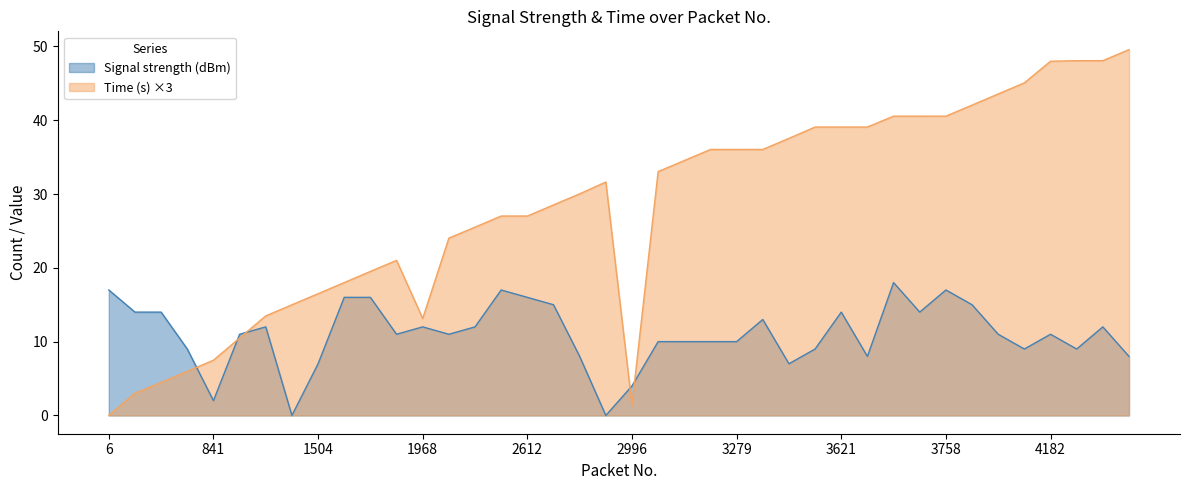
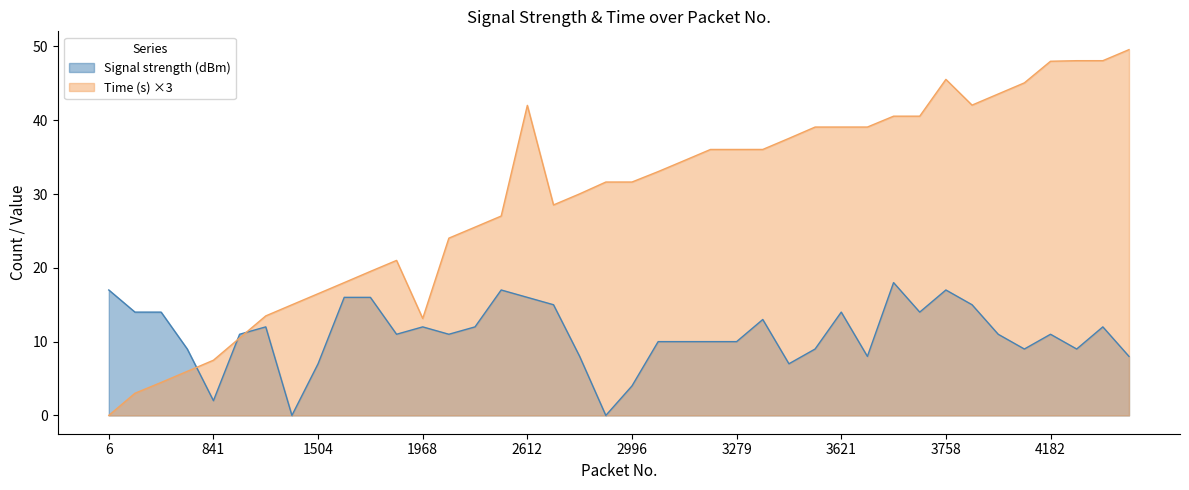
  {
    "Signal strength (dBm)": {
      "841": 2,
      "1504": 7,
      "1968": 12,
      "2612": 16,
      "2996": 4,
      "3279": 10,
      "3621": 14,
      "3758": 17,
      "4182": 11
    },
    "Time (s) ×3": {
      "841": 7,
      "1504": 16,
      "1968": 13,
-     "2612": 27,
-     "2996": 1,
+     "2612": 42,
+     "2996": 32,
      "3279": 36,
      "3621": 39,
-     "3758": 41,
+     "3758": 46,
      "4182": 48
    }
  }
